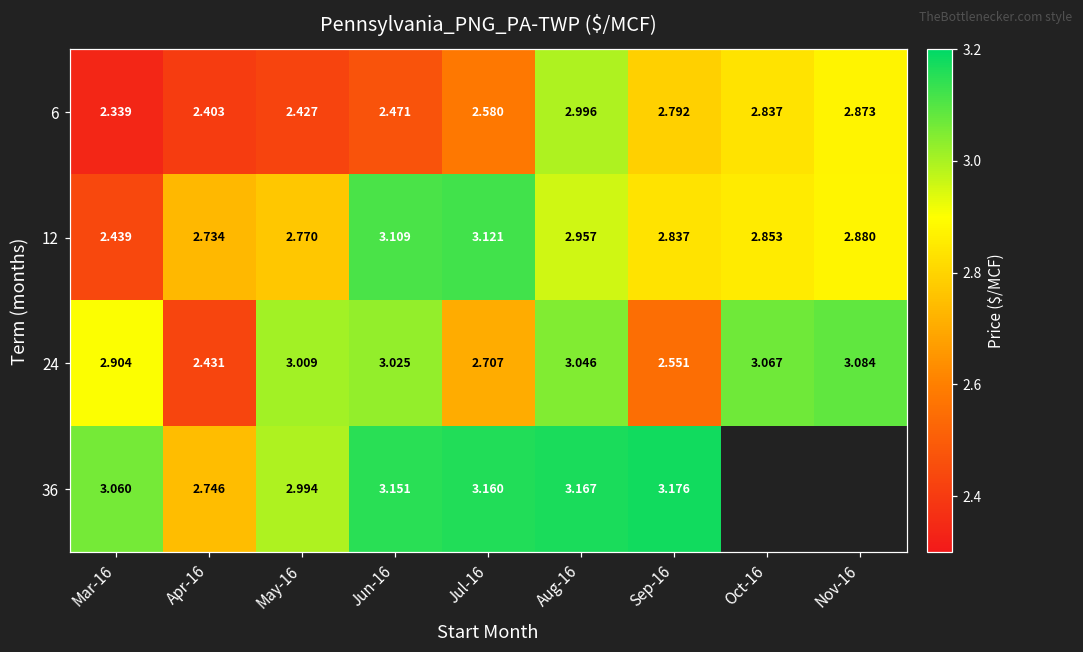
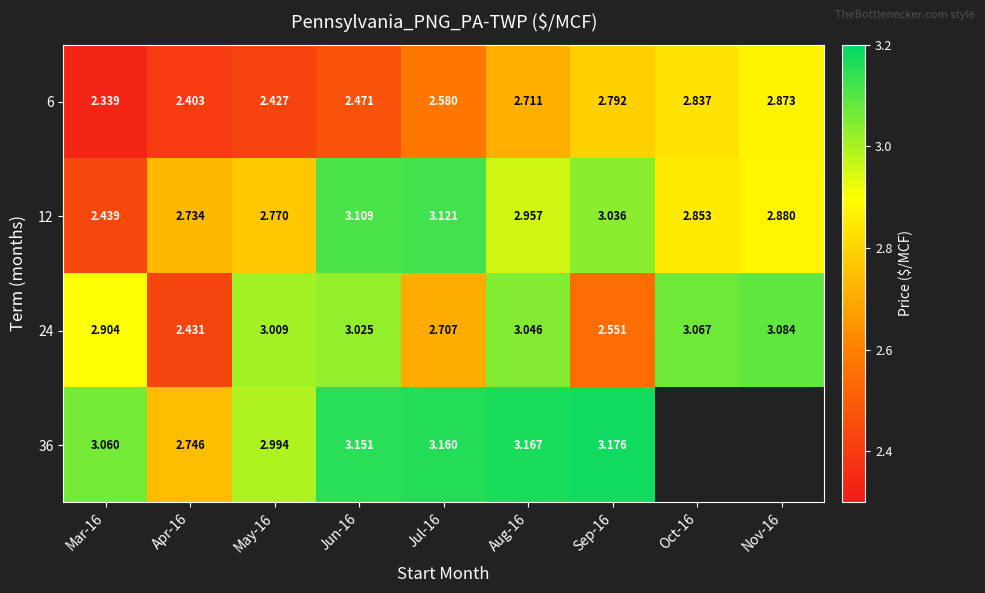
  {
    "6": {
      "Mar-16": 2.339,
      "Apr-16": 2.403,
      "May-16": 2.427,
      "Jun-16": 2.471,
      "Jul-16": 2.580,
-     "Aug-16": 2.996,
+     "Aug-16": 2.711,
      "Sep-16": 2.792,
      "Oct-16": 2.837,
      "Nov-16": 2.873
    },
    "12": {
      "Mar-16": 2.439,
      "Apr-16": 2.734,
      "May-16": 2.770,
      "Jun-16": 3.109,
      "Jul-16": 3.121,
      "Aug-16": 2.957,
-     "Sep-16": 2.837,
+     "Sep-16": 3.036,
      "Oct-16": 2.853,
      "Nov-16": 2.880
    },
    "24": {
      "Mar-16": 2.904,
      "Apr-16": 2.431,
      "May-16": 3.009,
      "Jun-16": 3.025,
      "Jul-16": 2.707,
      "Aug-16": 3.046,
      "Sep-16": 2.551,
      "Oct-16": 3.067,
      "Nov-16": 3.084
    },
    "36": {
      "Mar-16": 3.060,
      "Apr-16": 2.746,
      "May-16": 2.994,
      "Jun-16": 3.151,
      "Jul-16": 3.160,
      "Aug-16": 3.167,
      "Sep-16": 3.176
    }
  }
